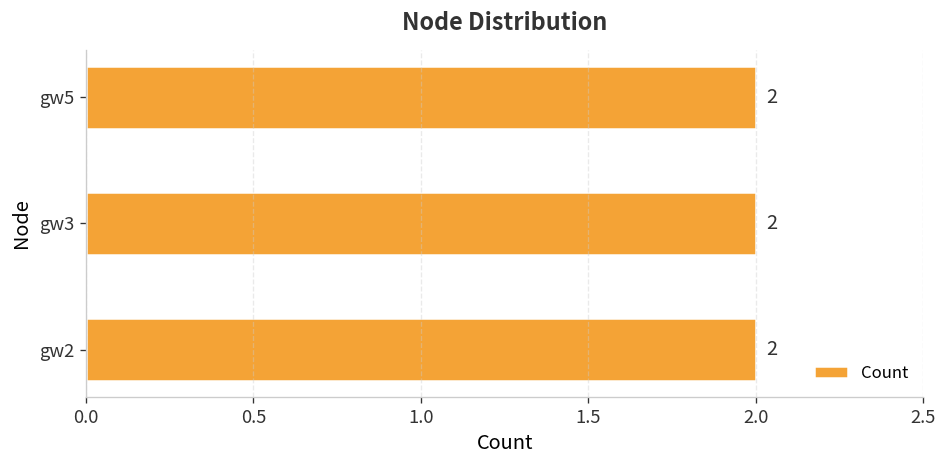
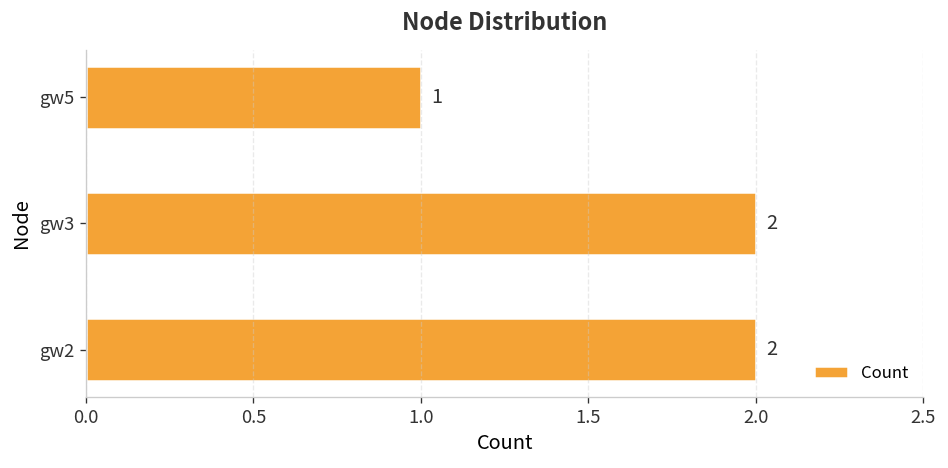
  {
-   "gw5": 2,
+   "gw5": 1,
    "gw3": 2,
    "gw2": 2
  }
